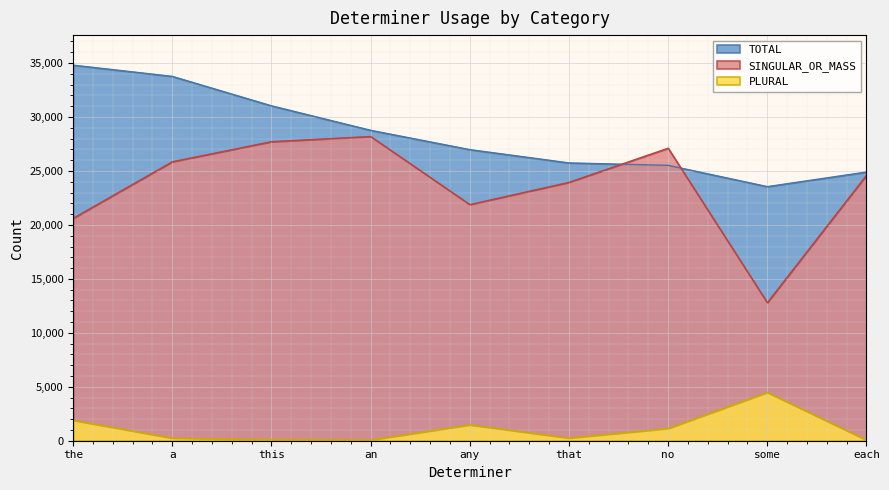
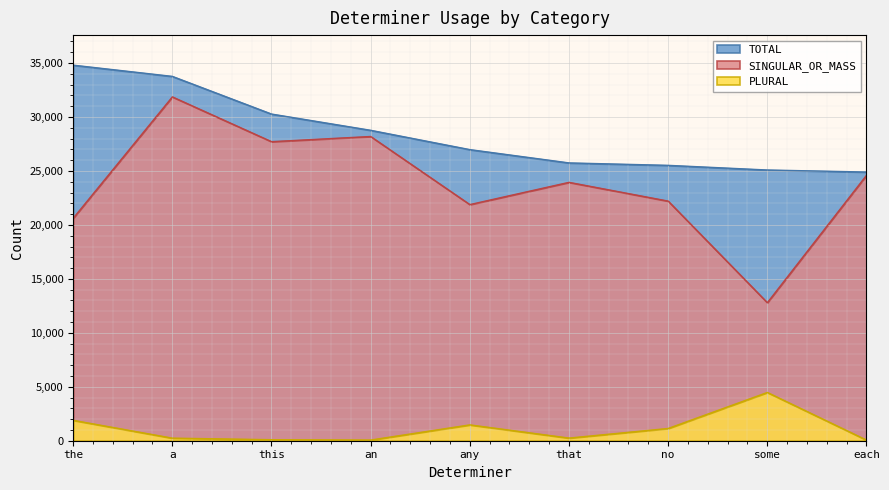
  {
    "TOTAL": {
      "the": "34,800",
      "a": "33,800",
-     "this": "31,000",
+     "this": "30,300",
      "an": "28,800",
      "any": "27,000",
      "that": "25,700",
      "no": "25,500",
-     "some": "23,500",
+     "some": "25,100",
      "each": "24,900"
    },
    "SINGULAR_OR_MASS": {
      "the": "20,600",
-     "a": "25,900",
+     "a": "31,900",
      "this": "27,700",
      "an": "28,200",
      "any": "21,900",
      "that": "23,900",
-     "no": "27,100",
+     "no": "22,200",
      "some": "12,800",
      "each": "24,600"
    },
    "PLURAL": {
      "the": "1,900",
      "a": "200",
      "this": "100",
      "an": "100",
      "any": "1,500",
      "that": "200",
      "no": "1,100",
      "some": "4,500",
      "each": "100"
    }
  }
